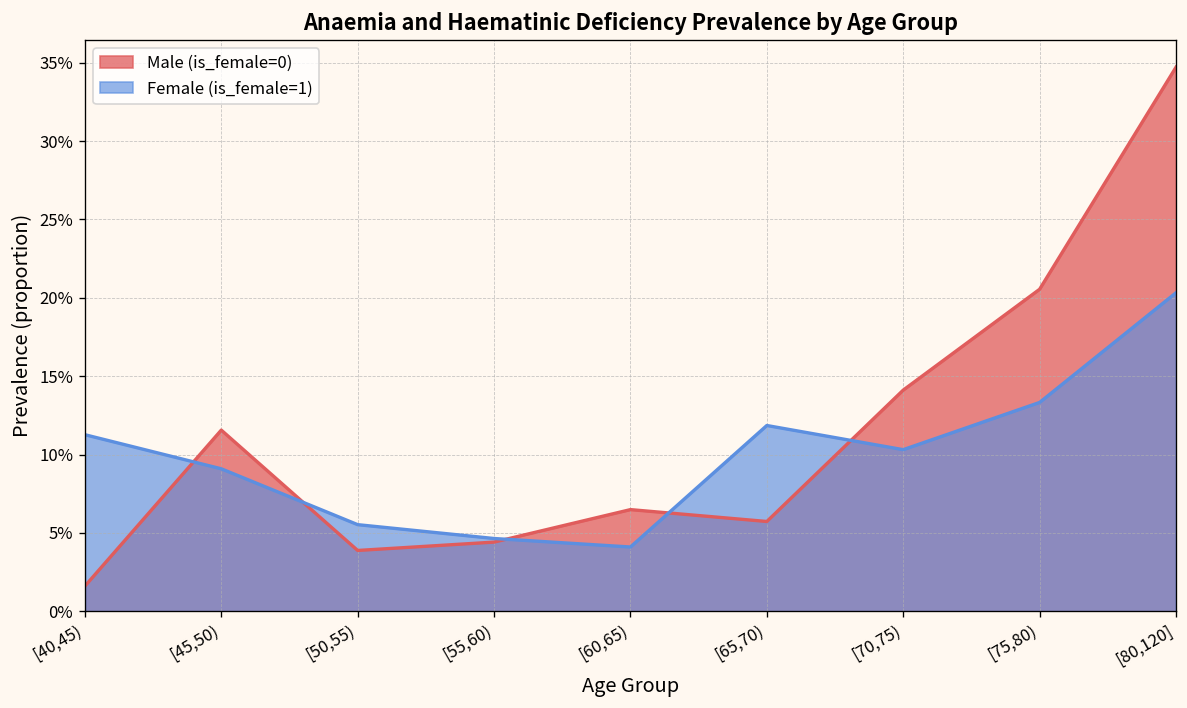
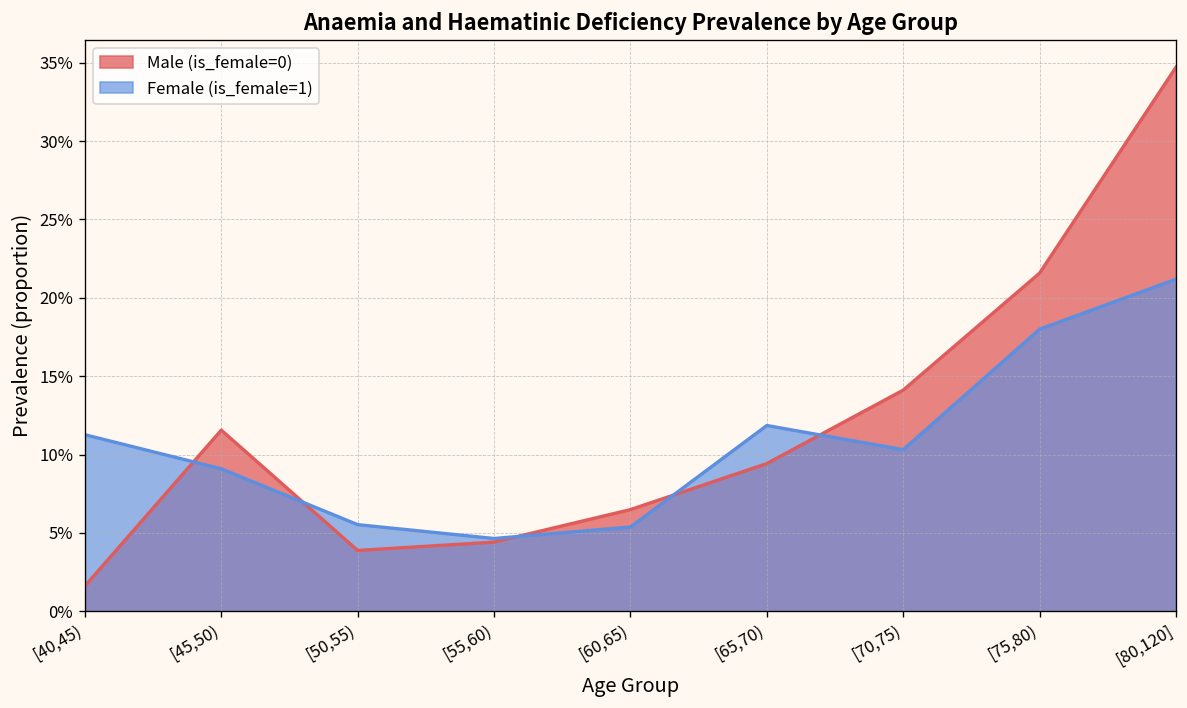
  {
    "Male (is_female=0)": {
      "[40,45)": "1.6%",
      "[45,50)": "11.6%",
      "[50,55)": "3.9%",
      "[55,60)": "4.4%",
      "[60,65)": "6.5%",
-     "[65,70)": "5.7%",
+     "[65,70)": "9.4%",
      "[70,75)": "14.1%",
-     "[75,80)": "20.5%",
+     "[75,80)": "21.6%",
      "[80,120]": "34.7%"
    },
    "Female (is_female=1)": {
      "[40,45)": "11.3%",
      "[45,50)": "9.1%",
      "[50,55)": "5.5%",
      "[55,60)": "4.6%",
-     "[60,65)": "4.1%",
+     "[60,65)": "5.4%",
      "[65,70)": "11.9%",
      "[70,75)": "10.3%",
-     "[75,80)": "13.3%",
-     "[80,120]": "20.3%"
+     "[75,80)": "18.0%",
+     "[80,120]": "21.2%"
    }
  }
